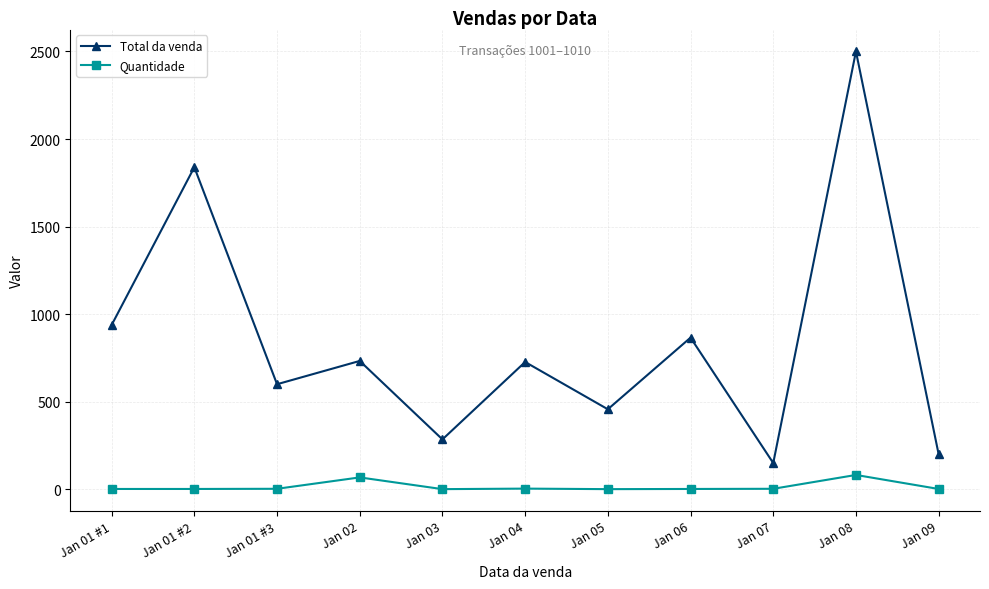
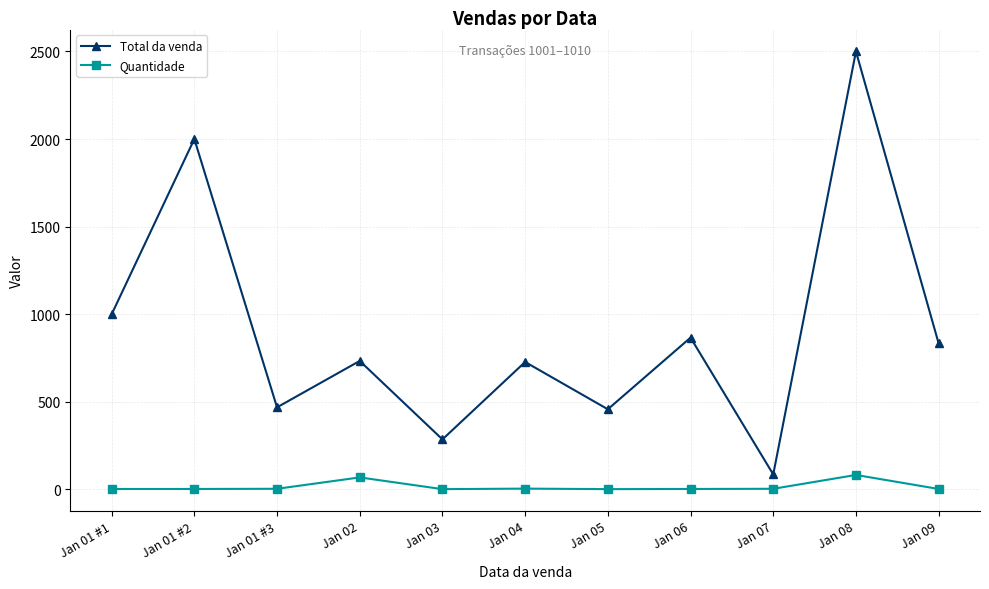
  {
    "Total da venda": {
-     "Jan 01 #1": 940,
-     "Jan 01 #2": 1840,
-     "Jan 01 #3": 600,
+     "Jan 01 #1": 1000,
+     "Jan 01 #2": 2000,
+     "Jan 01 #3": 470,
      "Jan 02": 730,
      "Jan 03": 290,
      "Jan 04": 730,
      "Jan 05": 460,
      "Jan 06": 870,
-     "Jan 07": 150,
+     "Jan 07": 90,
      "Jan 08": 2500,
-     "Jan 09": 200
+     "Jan 09": 830
    },
    "Quantidade": {
      "Jan 01 #1": 0,
      "Jan 01 #2": 0,
      "Jan 01 #3": 0,
      "Jan 02": 70,
      "Jan 03": 0,
      "Jan 04": 0,
      "Jan 05": 0,
      "Jan 06": 0,
      "Jan 07": 0,
      "Jan 08": 80,
      "Jan 09": 0
    }
  }
